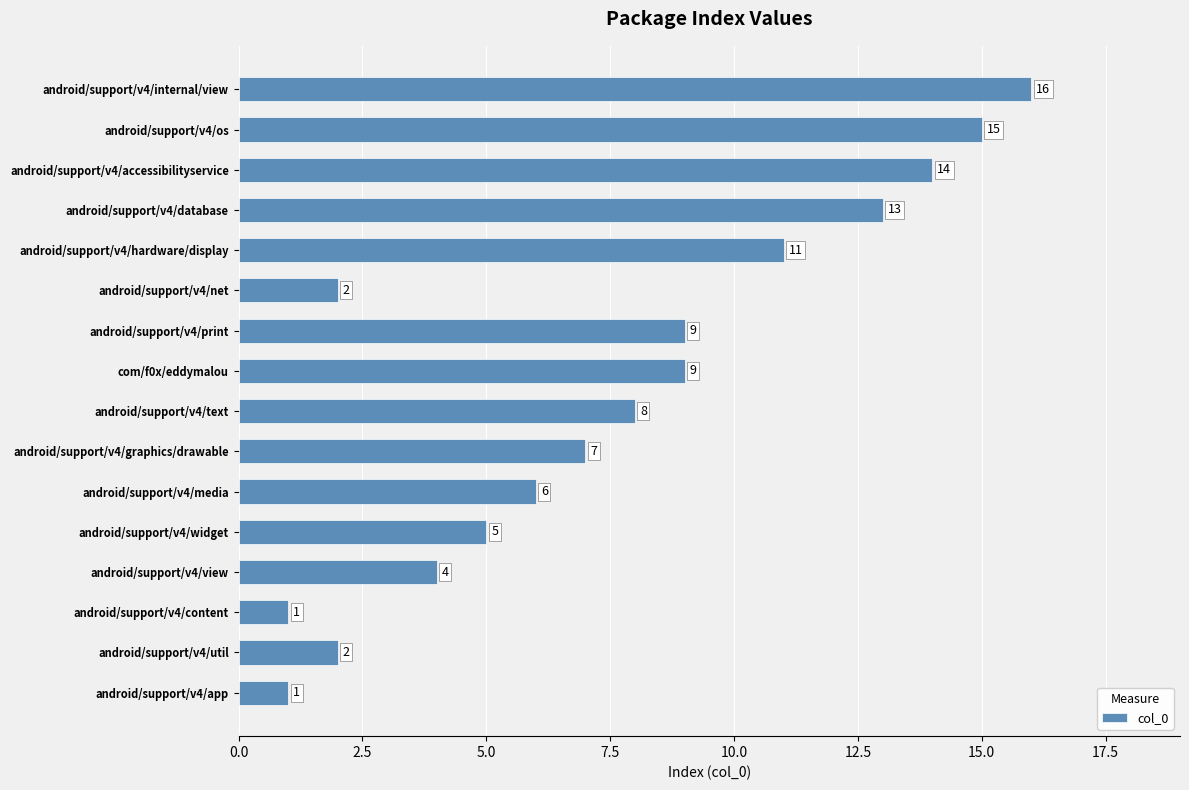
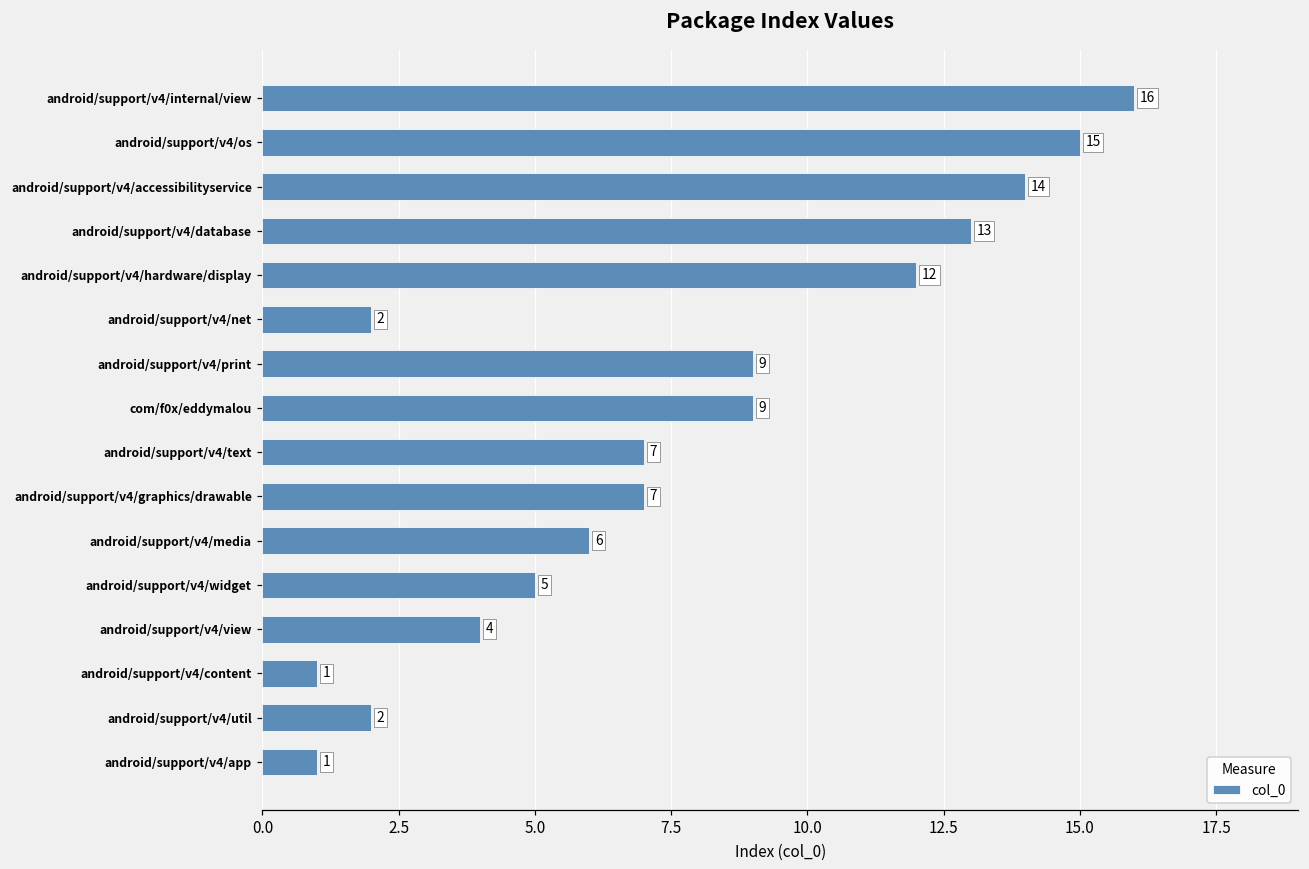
  {
-   "android/support/v4/hardware/display": 11,
-   "android/support/v4/text": 8
+   "android/support/v4/hardware/display": 12,
+   "android/support/v4/text": 7
  }
